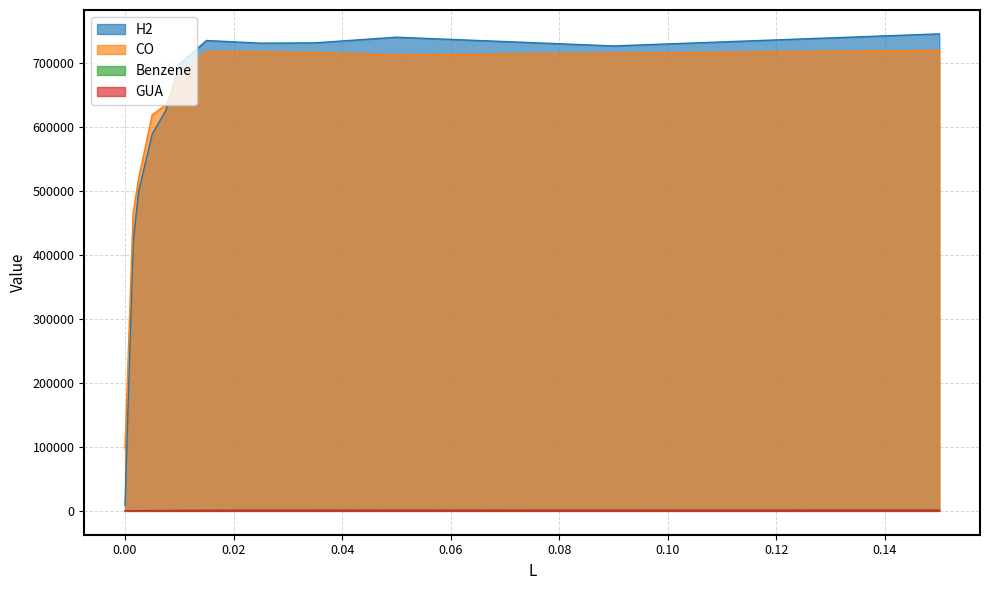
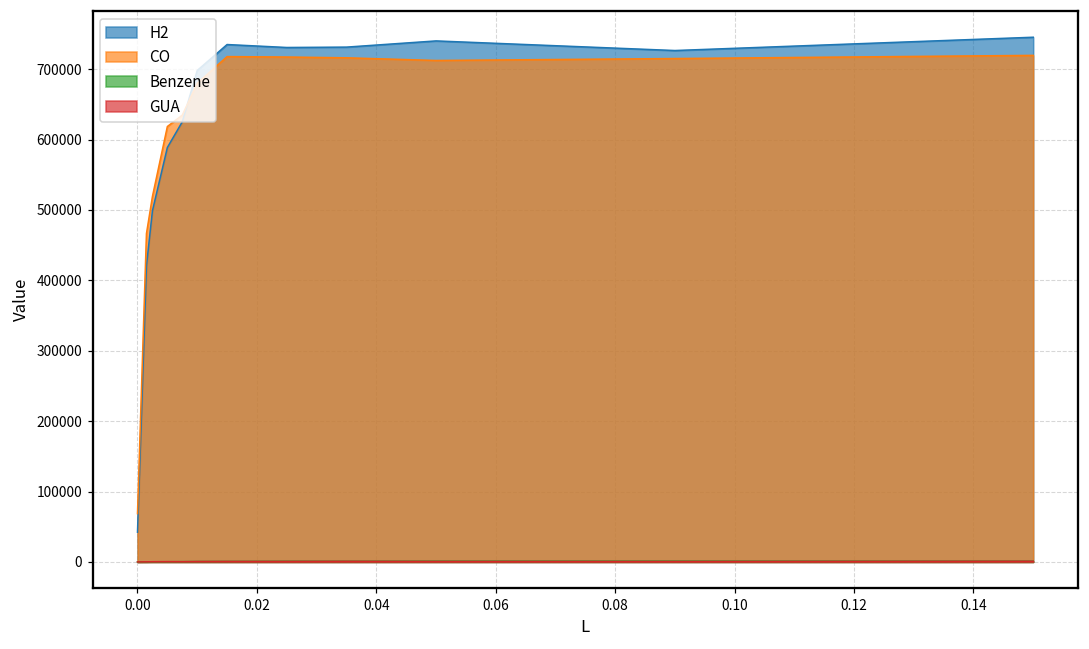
  {
    "H2": {
-     "0.00": 10000
+     "0.00": 40000
    },
    "CO": {
-     "0.00": 100000
+     "0.00": 70000
    },
    "GUA": {
      "0.00": 0
    }
  }
